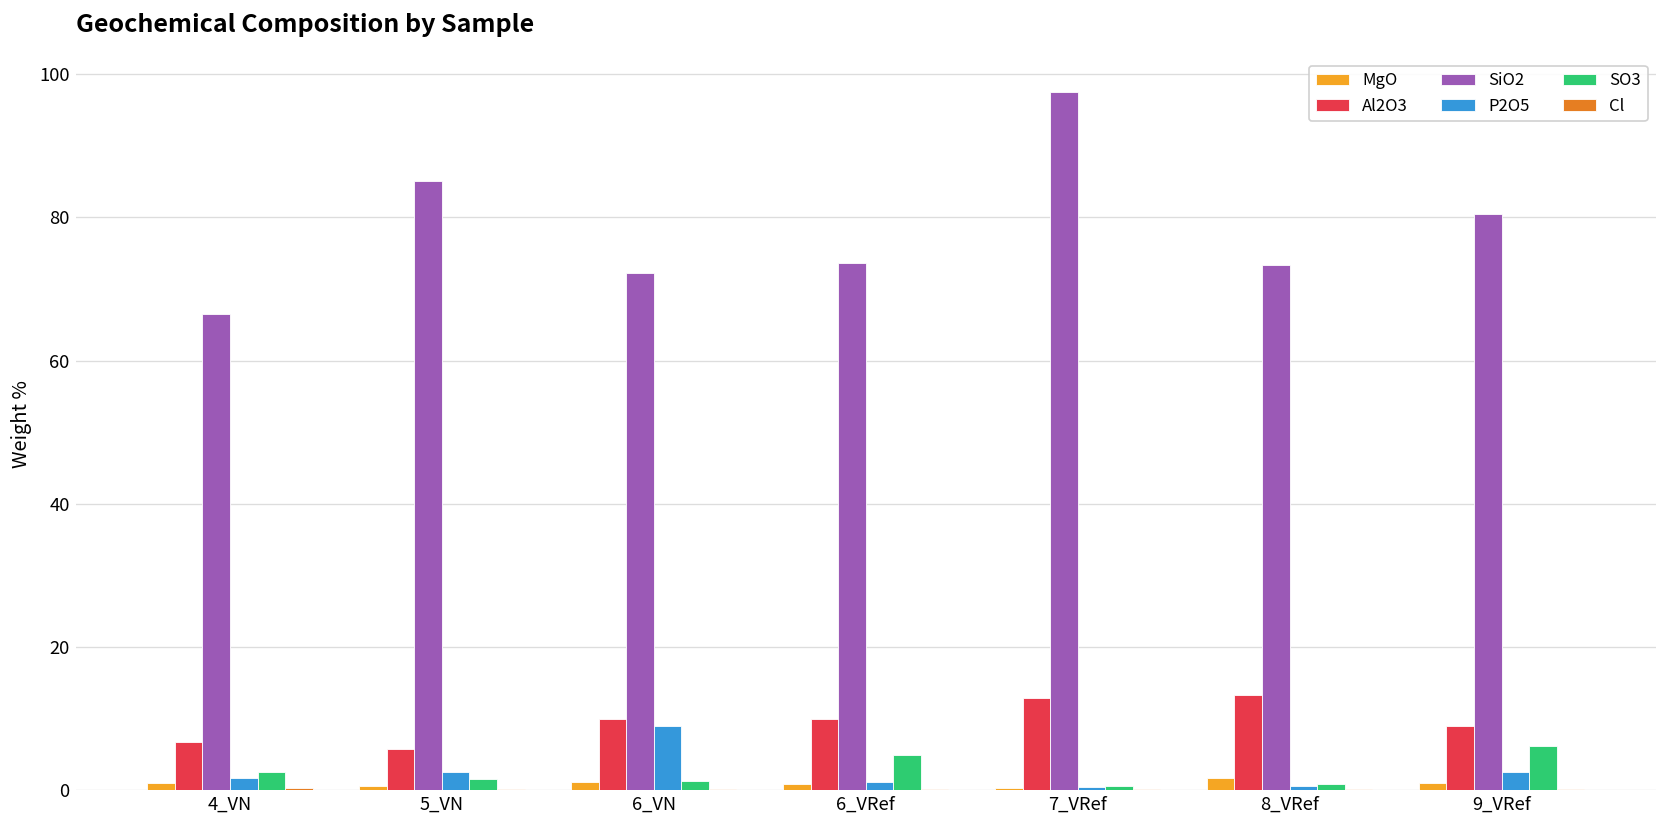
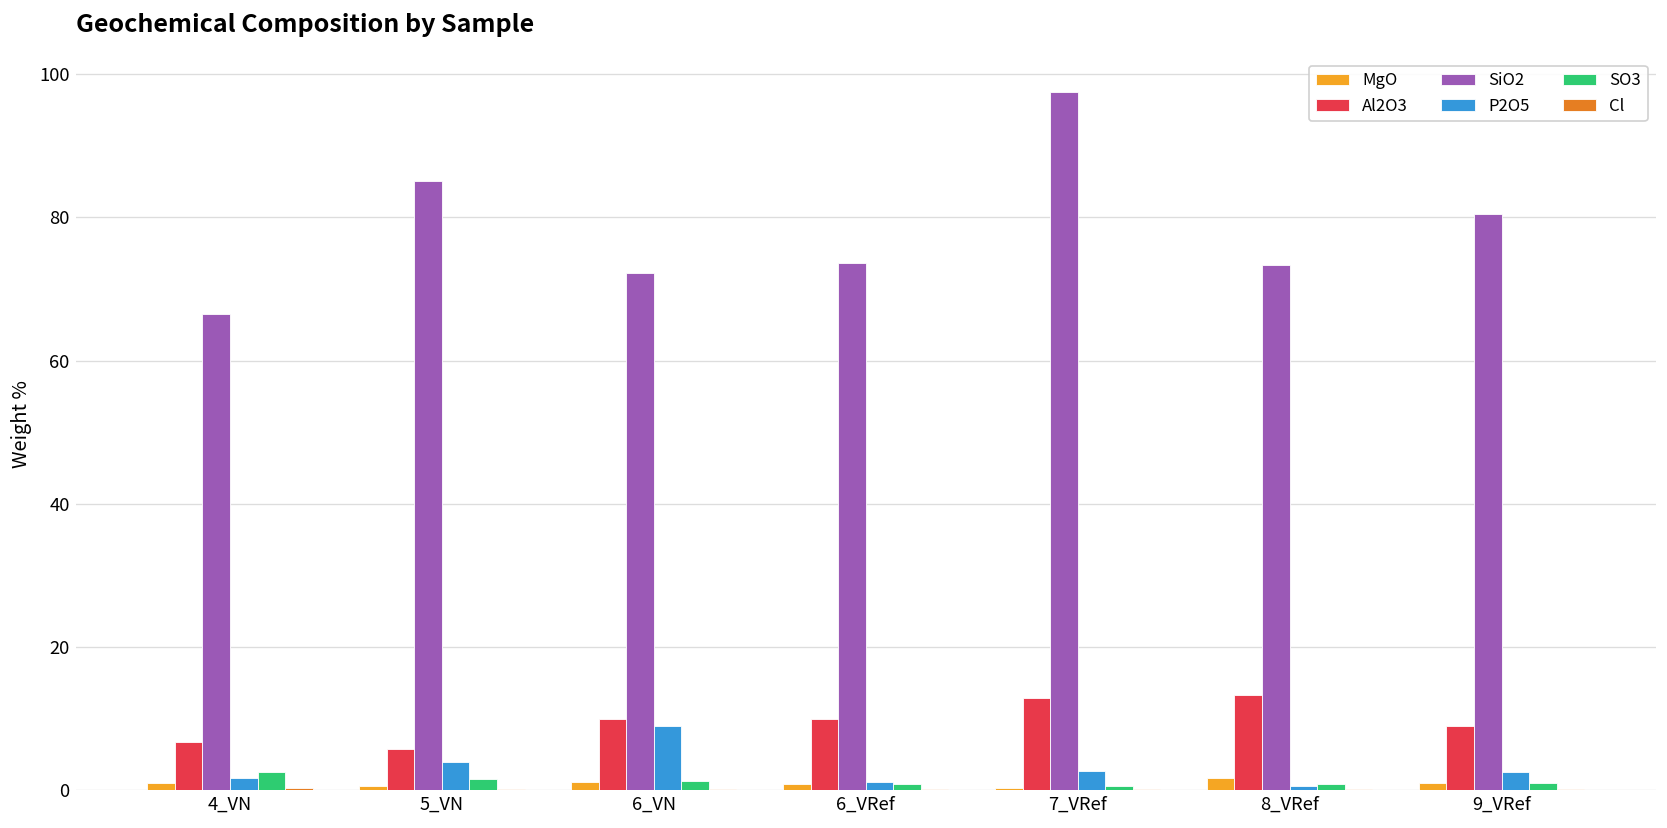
  {
    "Al2O3": {
      "4_VN": 7,
      "5_VN": 6,
      "6_VN": 10,
      "6_VRef": 10,
      "7_VRef": 13,
      "8_VRef": 13,
      "9_VRef": 9
    },
    "SiO2": {
      "4_VN": 67,
      "5_VN": 85,
      "6_VN": 72,
      "6_VRef": 74,
      "7_VRef": 98,
      "8_VRef": 73,
      "9_VRef": 81
    },
    "P2O5": {
      "4_VN": 2,
-     "5_VN": 2,
+     "5_VN": 4,
      "6_VN": 9,
      "6_VRef": 1,
-     "7_VRef": 0,
+     "7_VRef": 3,
      "8_VRef": 1,
      "9_VRef": 2
    },
    "SO3": {
      "4_VN": 2,
      "5_VN": 2,
      "6_VN": 1,
-     "6_VRef": 5,
+     "6_VRef": 1,
      "7_VRef": 0,
      "8_VRef": 1,
-     "9_VRef": 6
+     "9_VRef": 1
    }
  }
